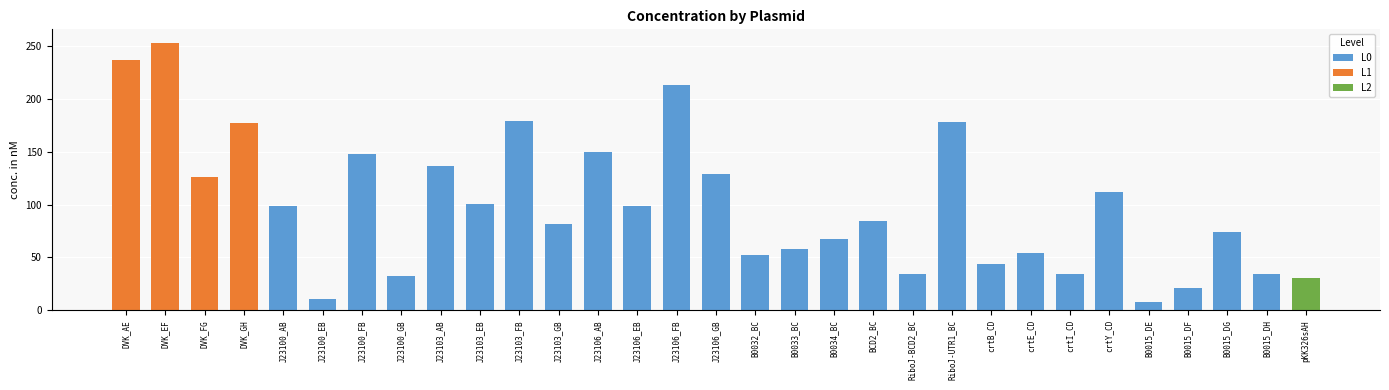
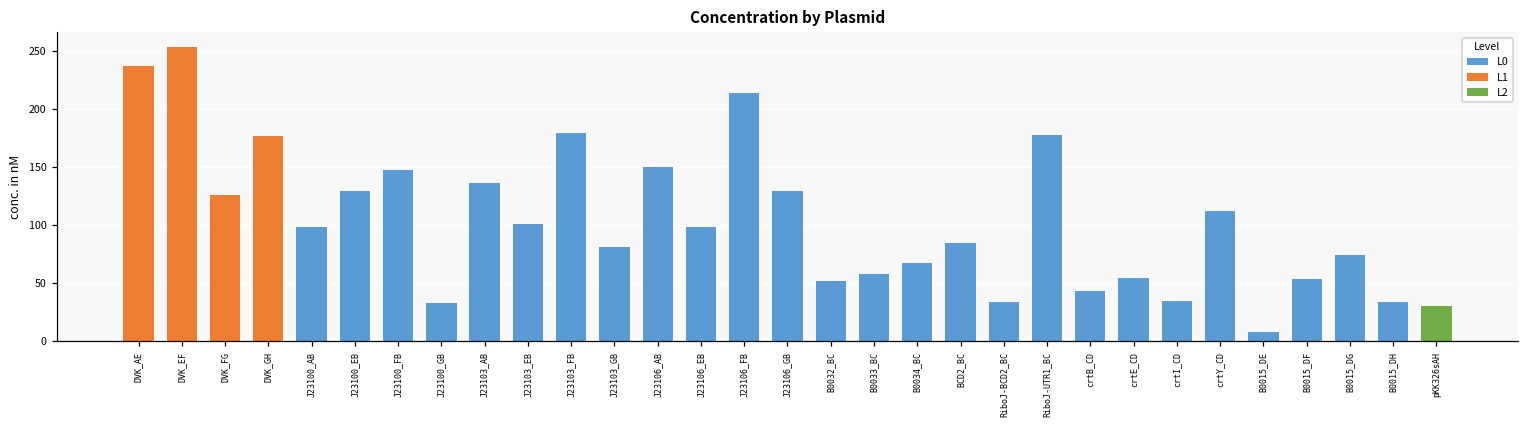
  {
    "L0": {
      "J23100_AB": 98,
-     "J23100_EB": 10,
+     "J23100_EB": 129,
      "J23100_FB": 148,
      "J23100_GB": 33,
      "J23103_AB": 136,
      "J23103_EB": 101,
      "J23103_FB": 180,
      "J23103_GB": 81,
      "J23106_AB": 150,
      "J23106_EB": 98,
      "J23106_FB": 213,
      "J23106_GB": 129,
      "B0032_BC": 52,
      "B0033_BC": 58,
      "B0034_BC": 67,
      "BCD2_BC": 85,
      "RiboJ-BCD2_BC": 34,
      "RiboJ-UTR1_BC": 178,
      "crtB_CD": 43,
      "crtE_CD": 54,
      "crtI_CD": 35,
      "crtY_CD": 112,
      "B0015_DE": 8,
-     "B0015_DF": 21,
+     "B0015_DF": 54,
      "B0015_DG": 75,
      "B0015_DH": 34
    },
    "L1": {
      "DVK_AE": 237,
      "DVK_EF": 254,
      "DVK_FG": 126,
      "DVK_GH": 177
    },
    "L2": {
      "pKK326sAH": 30
    }
  }
